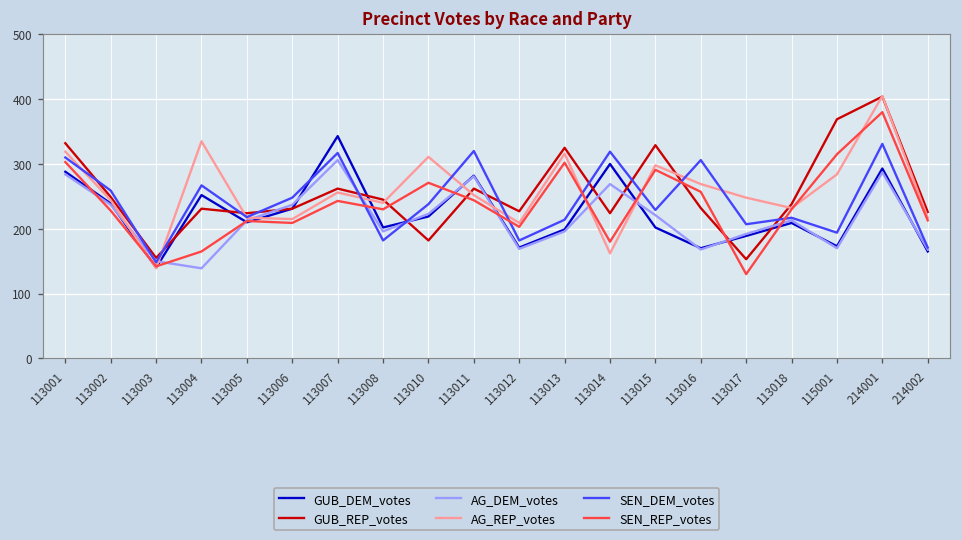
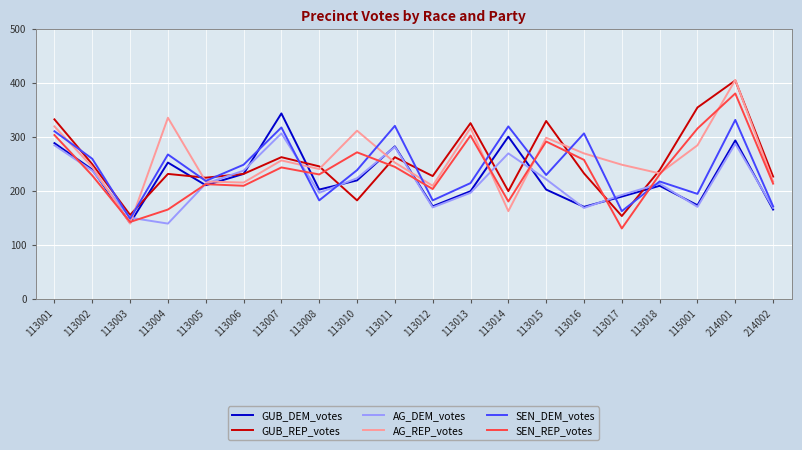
  {
    "GUB_DEM_votes": {
      "113004": 250,
      "113007": 340,
      "113008": 200,
      "113014": 300,
      "113015": 200,
      "214001": 290
    },
    "GUB_REP_votes": {
      "113001": 330,
      "113002": 250,
      "113003": 160,
      "113004": 230,
      "113005": 220,
      "113007": 260,
      "113008": 250,
      "113010": 180,
      "113011": 260,
      "113012": 230,
      "113013": 330,
-     "113014": 220,
+     "113014": 200,
      "113015": 330,
      "113016": 230,
      "113017": 150,
      "113018": 240,
-     "115001": 370,
+     "115001": 350,
      "214002": 230
    },
    "AG_DEM_votes": {
      "113004": 140,
      "113006": 240,
      "113007": 310,
      "113008": 200,
      "113014": 270,
      "113015": 220,
      "214001": 290
    },
    "AG_REP_votes": {
      "113001": 320,
      "113002": 240,
      "113004": 340,
      "113006": 220,
      "113007": 260,
      "113008": 240,
      "113010": 310,
      "113011": 250,
      "113012": 210,
      "113013": 320,
      "113014": 160,
      "113015": 300,
      "113016": 270,
      "113017": 250,
      "115001": 280
    },
    "SEN_DEM_votes": {
      "113001": 310,
      "113002": 260,
      "113004": 270,
      "113006": 250,
      "113007": 320,
      "113008": 180,
      "113010": 240,
      "113011": 320,
      "113012": 180,
      "113013": 210,
      "113014": 320,
      "113015": 230,
      "113016": 310,
-     "113017": 210,
+     "113017": 160,
      "115001": 190,
      "214001": 330
    },
    "SEN_REP_votes": {
      "113001": 300,
      "113002": 230,
      "113004": 170,
      "113006": 210,
      "113007": 240,
      "113008": 230,
      "113010": 270,
      "113011": 240,
      "113012": 200,
      "113013": 300,
      "113014": 180,
      "113015": 290,
      "113016": 260,
      "113017": 130,
      "115001": 320,
      "214001": 380
    }
  }
